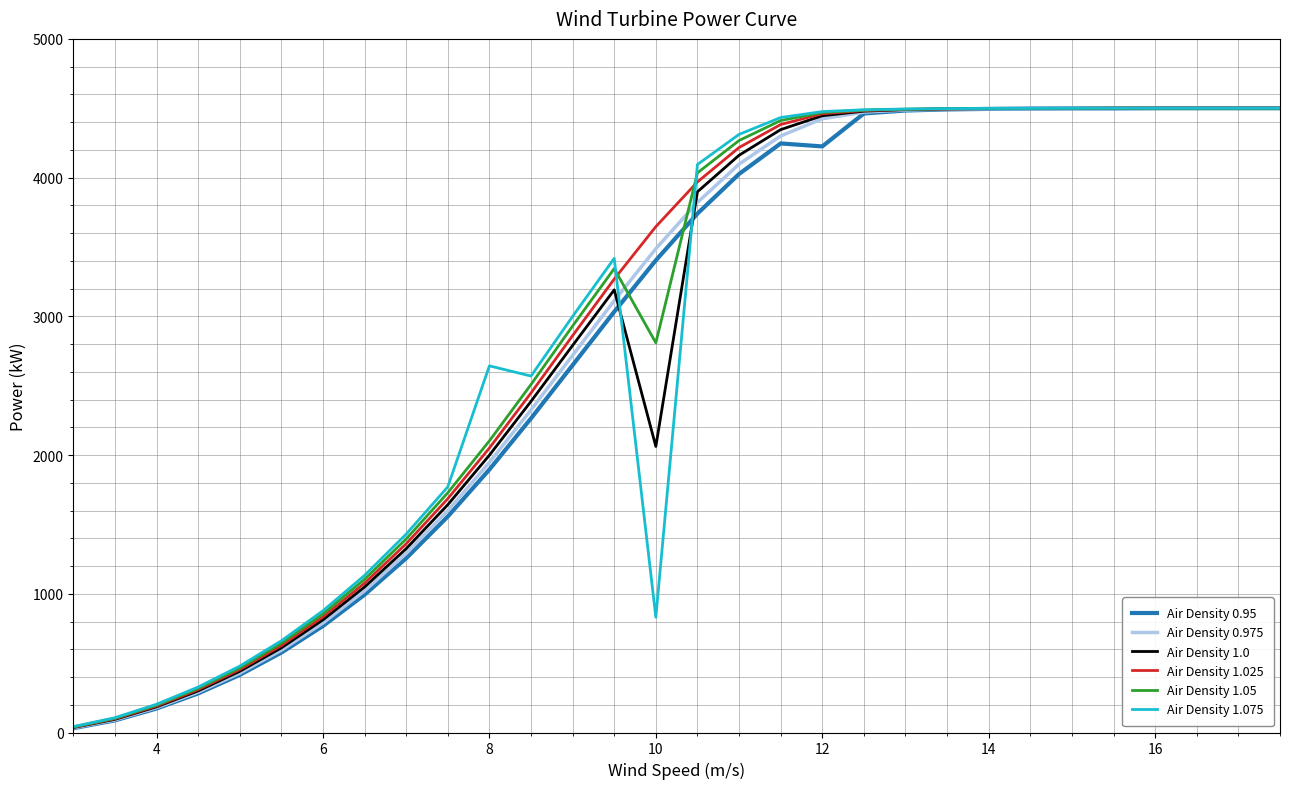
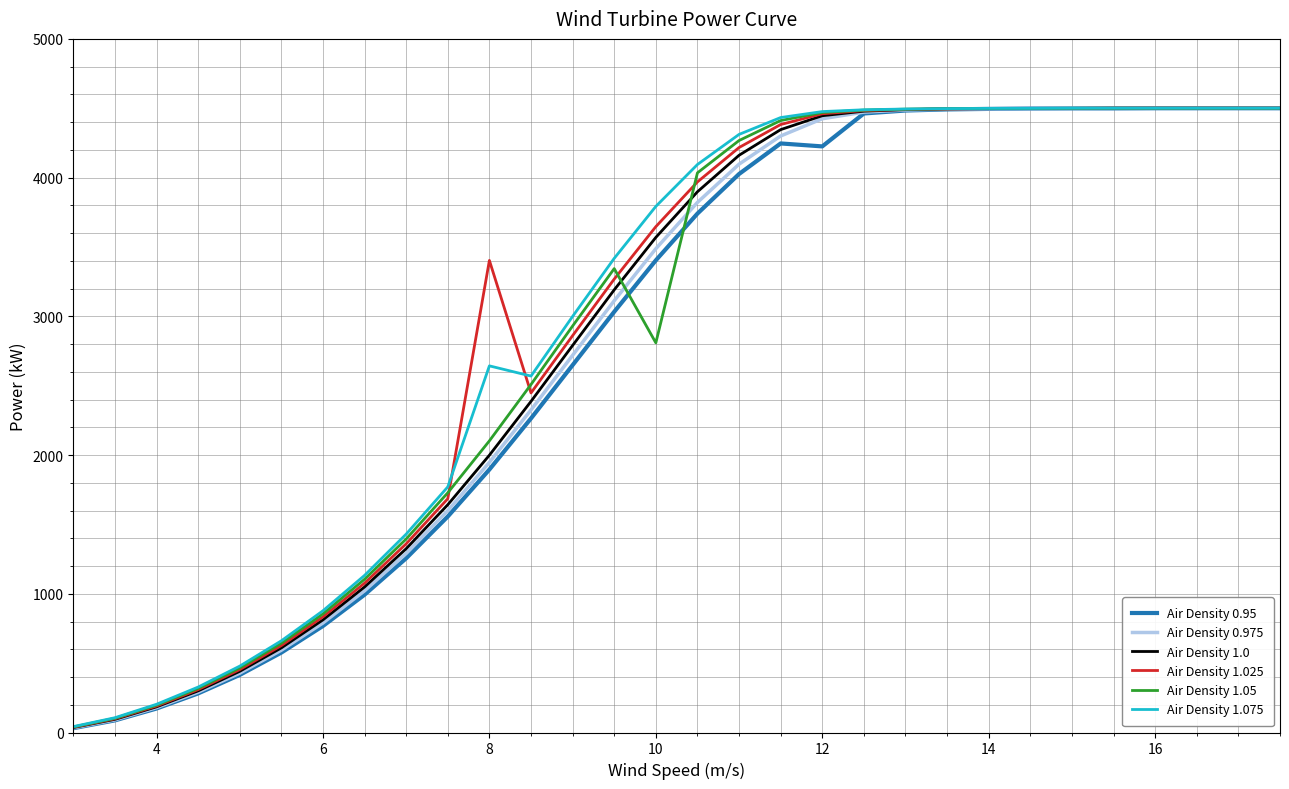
  {
    "Air Density 0.95": {
      "6": 770,
      "8": 1900,
      "10": 3400,
      "12": 4230
    },
    "Air Density 0.975": {
      "6": 790,
      "8": 1950,
      "10": 3490,
      "12": 4420
    },
    "Air Density 1.0": {
      "6": 810,
      "8": 2000,
-     "10": 2060
+     "10": 3570
    },
    "Air Density 1.025": {
      "6": 830,
-     "8": 2050,
+     "8": 3400,
      "10": 3650
    },
    "Air Density 1.05": {
      "6": 860,
      "8": 2100,
      "10": 2810
    },
    "Air Density 1.075": {
      "6": 880,
      "8": 2640,
-     "10": 830
+     "10": 3790
    }
  }
